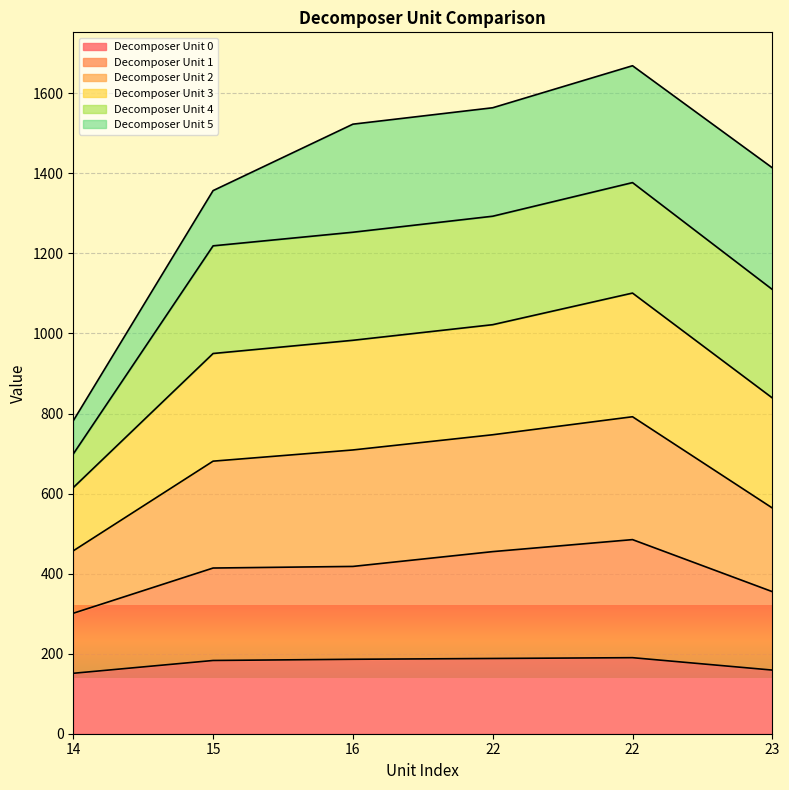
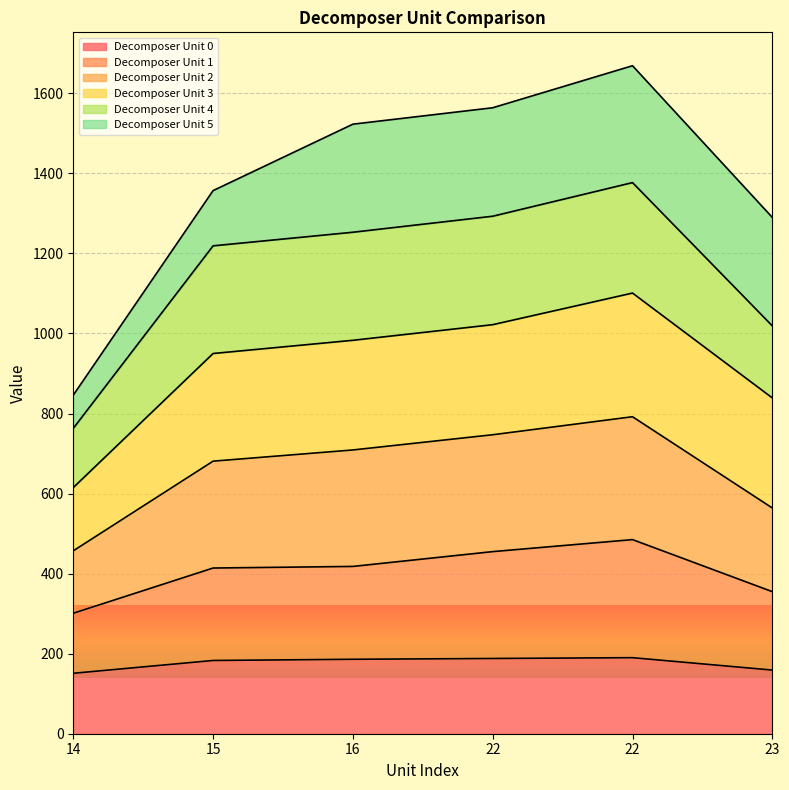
  {
    "Decomposer Unit 4": {
-     "14": 80,
+     "14": 150,
      "15": 270,
      "16": 270,
-     "23": 270
+     "23": 180
    },
    "Decomposer Unit 5": {
      "14": 80,
      "15": 140,
      "16": 270,
-     "23": 300
+     "23": 270
    }
  }
